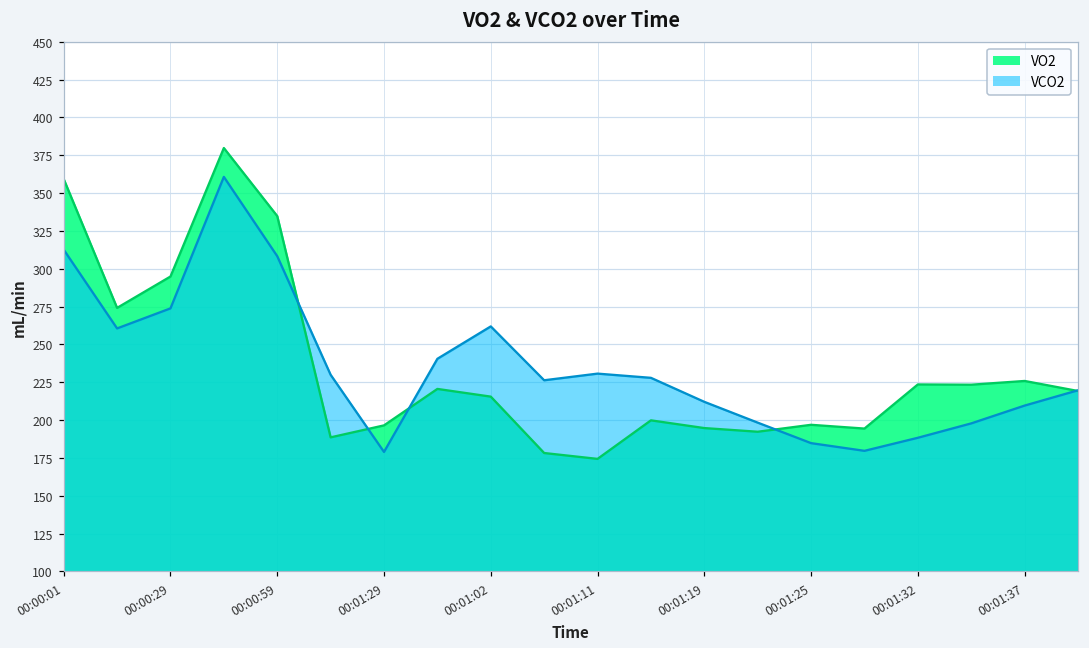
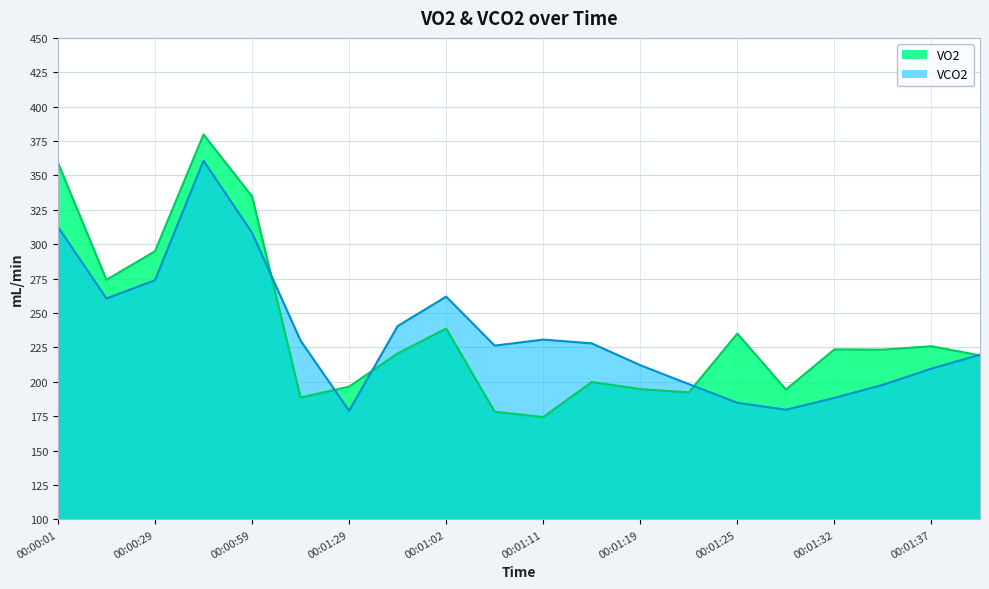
  {
    "VO2": {
      "00:00:01": 359,
      "00:00:29": 295,
      "00:00:59": 335,
      "00:01:29": 197,
-     "00:01:02": 216,
+     "00:01:02": 239,
      "00:01:11": 174,
      "00:01:19": 195,
-     "00:01:25": 197,
+     "00:01:25": 235,
      "00:01:32": 224,
      "00:01:37": 226
    },
    "VCO2": {
      "00:00:01": 313,
      "00:00:29": 274,
      "00:00:59": 308,
      "00:01:29": 179,
      "00:01:02": 262,
      "00:01:11": 231,
      "00:01:19": 212,
      "00:01:25": 185,
      "00:01:32": 188,
      "00:01:37": 210
    }
  }
